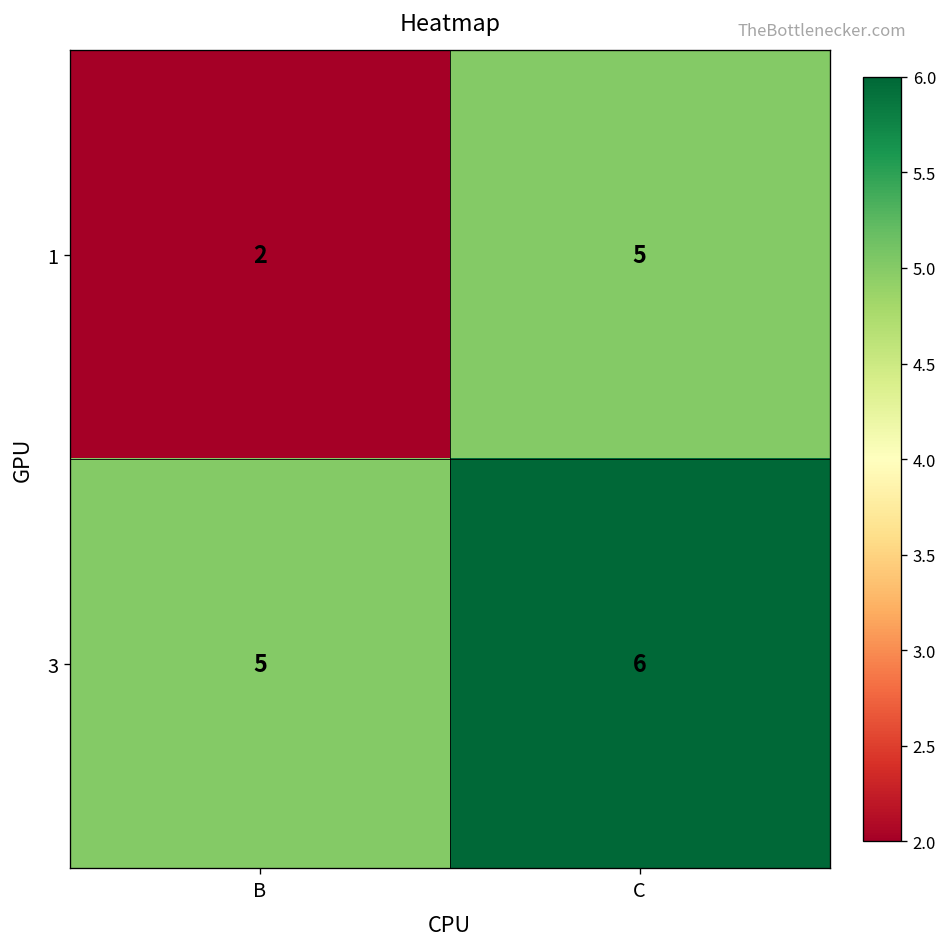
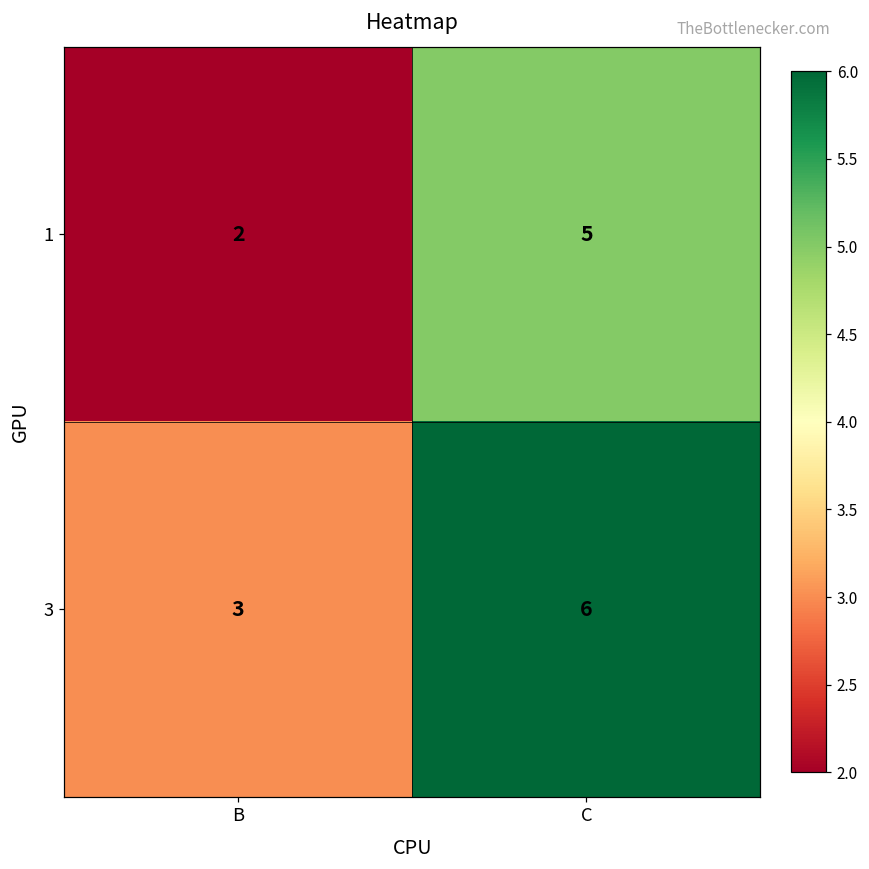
  {
    "1": {
      "B": 2,
      "C": 5
    },
    "3": {
-     "B": 5,
+     "B": 3,
      "C": 6
    }
  }
